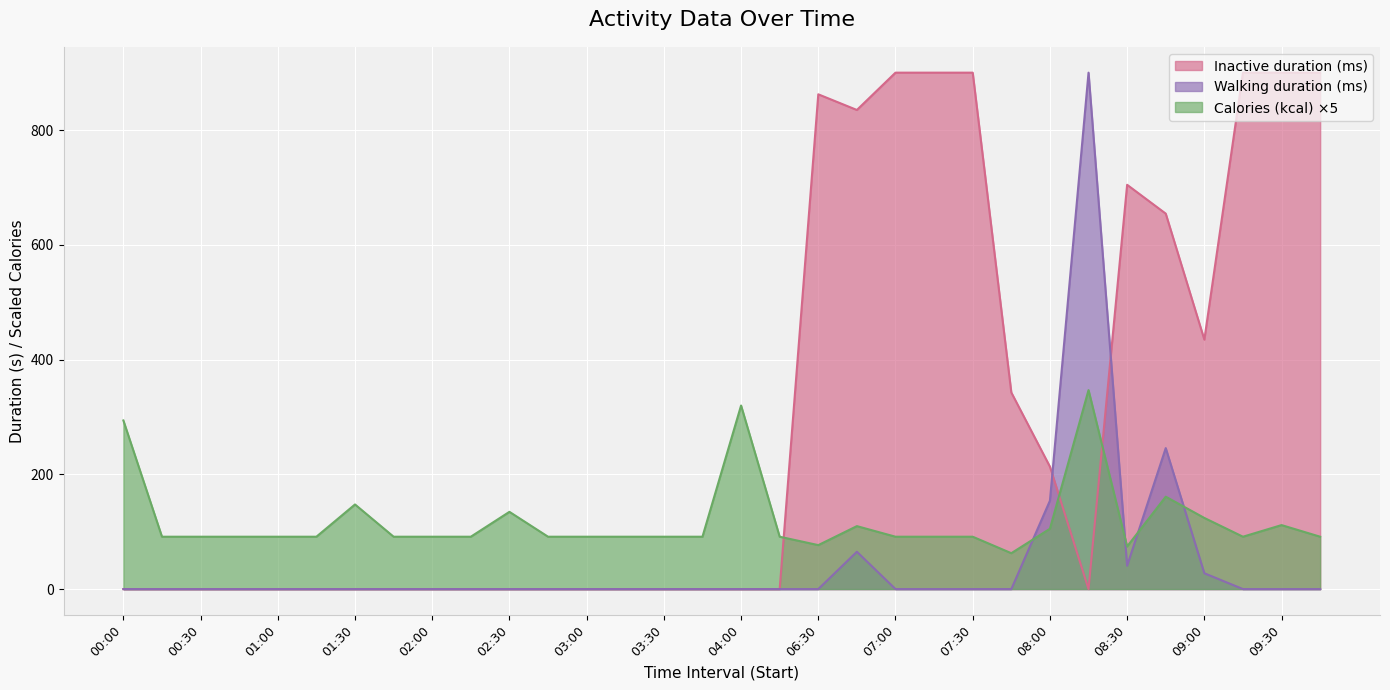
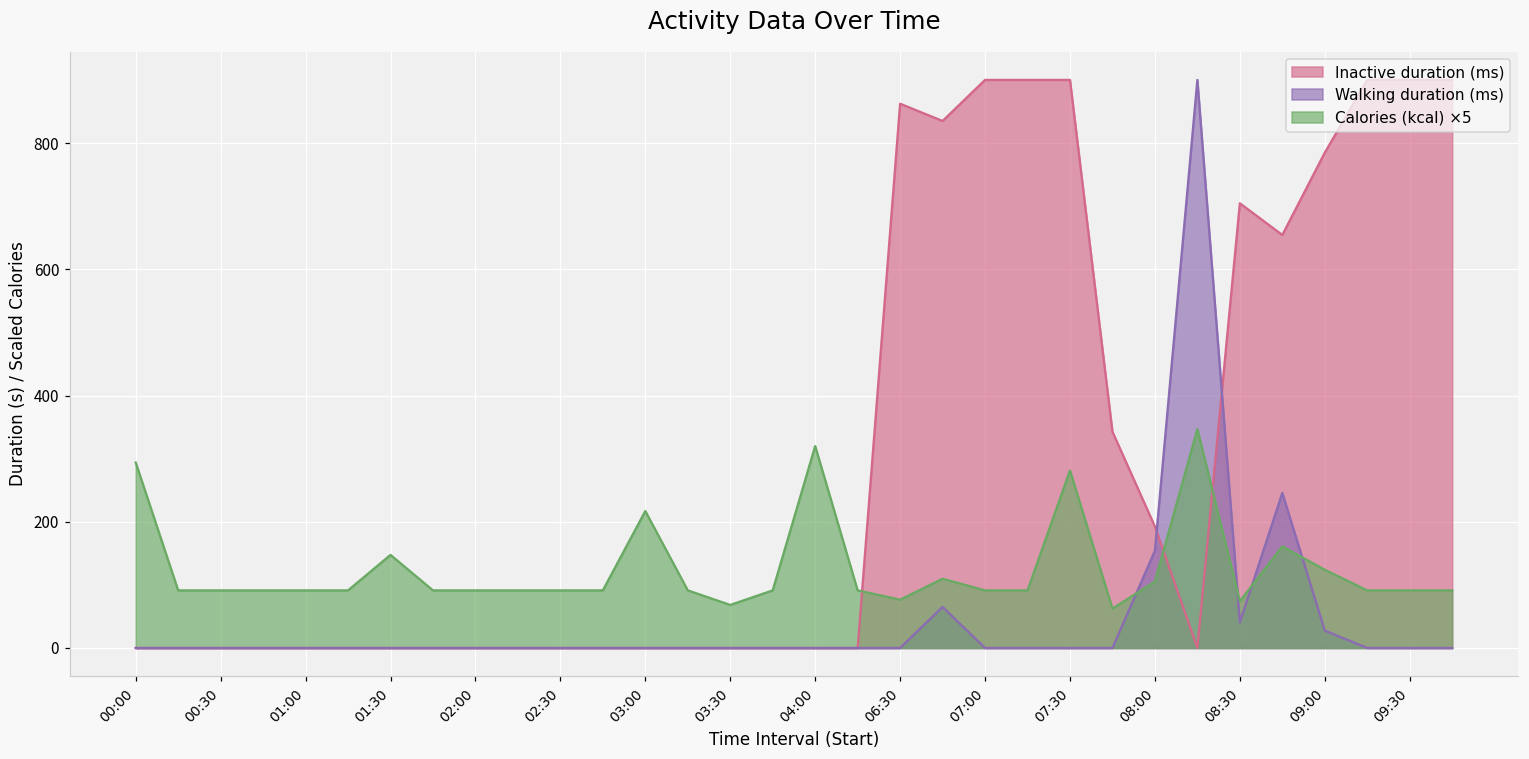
  {
    "Inactive duration (ms)": {
      "06:30": 860,
      "07:00": 900,
      "07:30": 900,
-     "08:00": 210,
+     "08:00": 190,
      "08:30": 700,
-     "09:00": 430
+     "09:00": 780
    },
    "Walking duration (ms)": {
      "06:30": 0,
      "07:00": 0,
      "07:30": 0,
      "08:00": 150,
      "08:30": 40,
      "09:00": 30,
      "09:30": 0
    },
    "Calories (kcal) ×5": {
      "00:00": 290,
      "00:30": 90,
      "01:00": 90,
      "01:30": 150,
      "02:00": 90,
-     "02:30": 130,
-     "03:00": 90,
-     "03:30": 90,
+     "02:30": 90,
+     "03:00": 220,
+     "03:30": 70,
      "04:00": 320,
      "06:30": 80,
      "07:00": 90,
-     "07:30": 90,
+     "07:30": 280,
      "08:00": 110,
      "08:30": 70,
      "09:00": 120,
-     "09:30": 110
+     "09:30": 90
    }
  }
